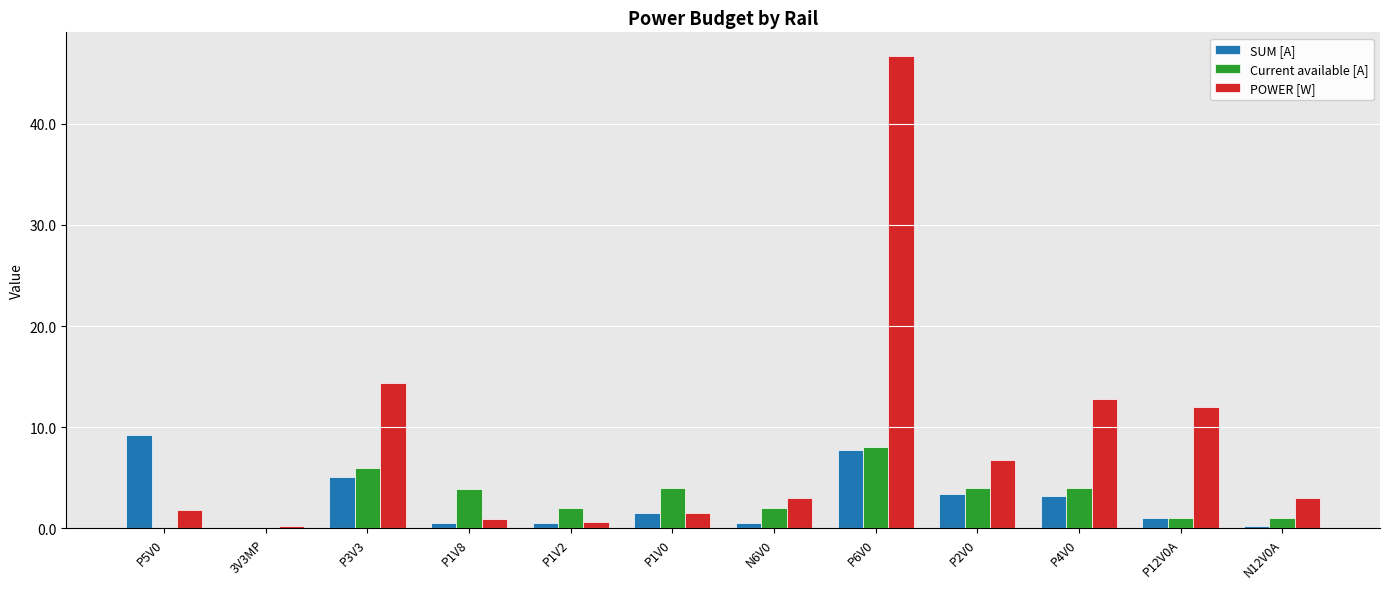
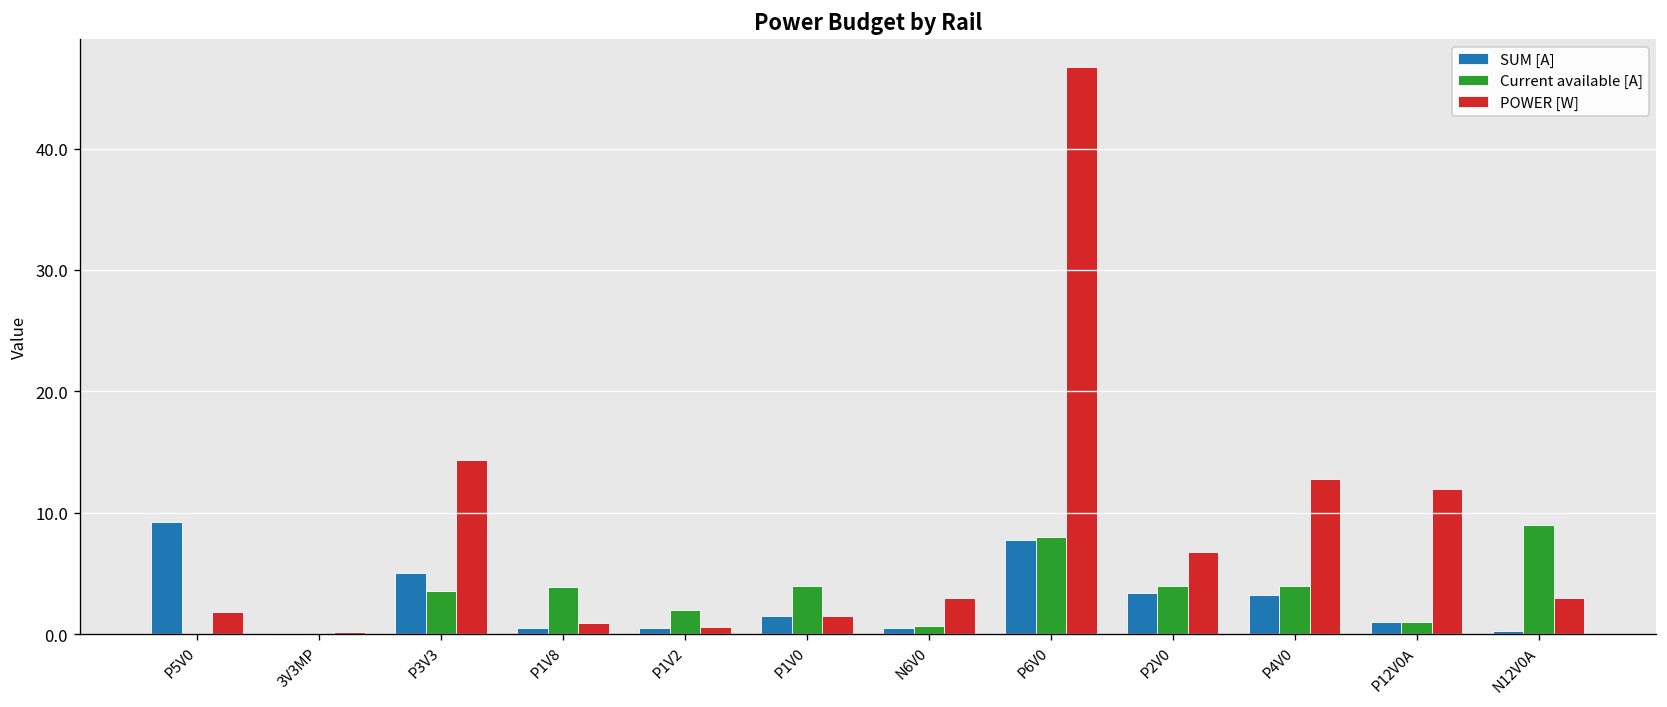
  {
    "SUM [A]": {
      "P5V0": 9.2,
      "P3V3": 5.0,
      "P1V8": 0.5,
      "P1V2": 0.5,
      "P1V0": 1.5,
      "N6V0": 0.5,
      "P6V0": 7.8,
      "P2V0": 3.4,
      "P4V0": 3.2,
      "P12V0A": 1.0,
      "N12V0A": 0.3
    },
    "Current available [A]": {
      "P5V0": 0.0,
      "3V3MP": 0.0,
-     "P3V3": 6.0,
+     "P3V3": 3.6,
      "P1V8": 3.9,
      "P1V2": 2.0,
      "P1V0": 4.0,
-     "N6V0": 2.0,
+     "N6V0": 0.7,
      "P6V0": 8.0,
      "P2V0": 4.0,
      "P4V0": 4.0,
      "P12V0A": 1.0,
-     "N12V0A": 1
+     "N12V0A": 9
    },
    "POWER [W]": {
      "P5V0": 1.8,
      "P3V3": 14.4,
      "P1V8": 0.9,
      "P1V2": 0.6,
      "P1V0": 1.5,
      "N6V0": 3.0,
      "P6V0": 46.7,
      "P2V0": 6.8,
      "P4V0": 12.8,
      "P12V0A": 12.0,
      "N12V0A": 3.0
    }
  }
